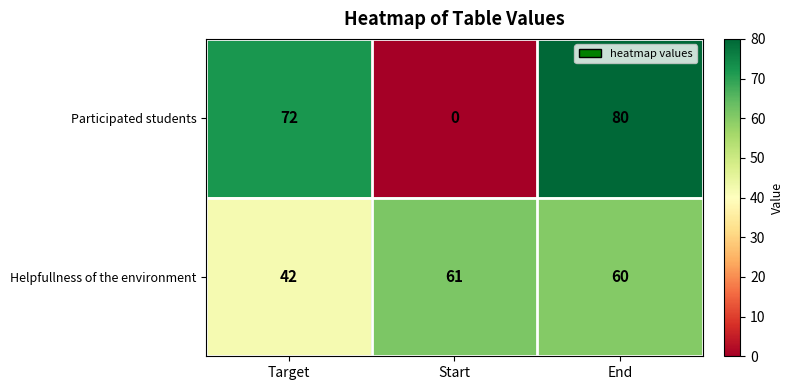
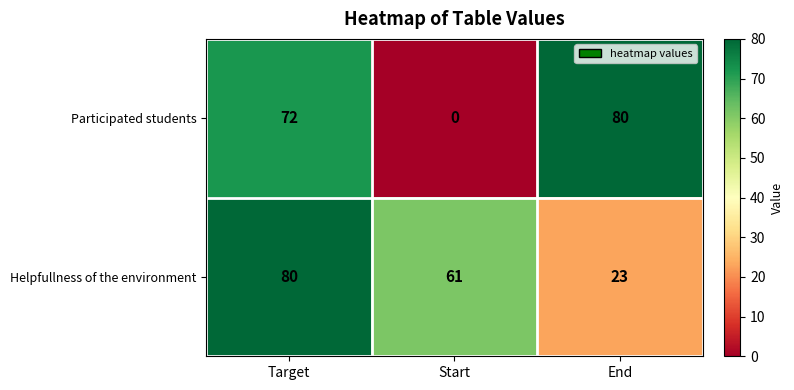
  {
    "Participated students": {
      "Target": 72,
      "Start": 0,
      "End": 80
    },
    "Helpfullness of the environment": {
-     "Target": 42,
+     "Target": 80,
      "Start": 61,
-     "End": 60
+     "End": 23
    }
  }
